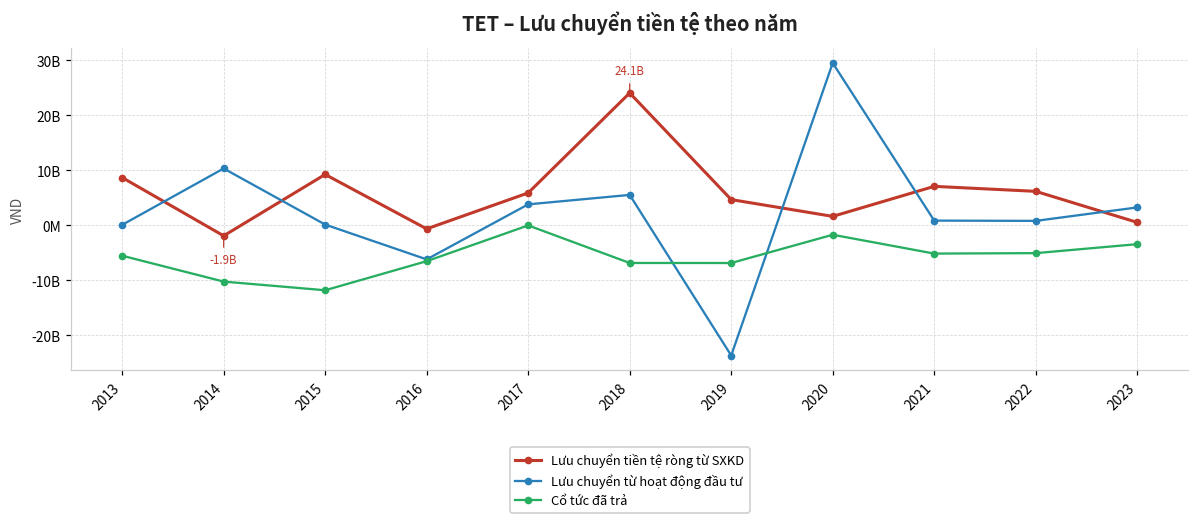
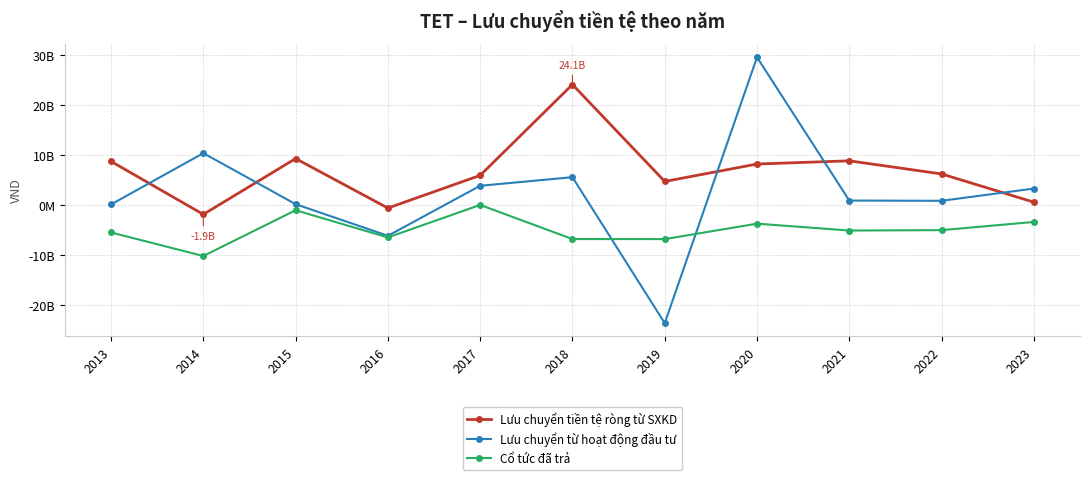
  {
    "Lưu chuyển tiền tệ ròng từ SXKD": {
      "2013": 9000000000,
      "2015": 9000000000,
      "2016": -1000000000,
      "2017": 6000000000,
      "2019": 5000000000,
-     "2020": 2000000000,
-     "2021": 7000000000,
+     "2020": 8000000000,
+     "2021": 9000000000,
      "2022": 6000000000,
      "2023": 1000000000
    },
    "Lưu chuyển từ hoạt động đầu tư": {
      "2013": 0,
      "2014": 10000000000,
      "2015": 0,
      "2017": 4000000000,
      "2018": 6000000000,
      "2019": -24000000000,
      "2020": 30000000000,
      "2021": 1000000000,
      "2022": 1000000000,
      "2023": 3000000000
    },
    "Cổ tức đã trả": {
      "2013": -6000000000,
      "2014": -10000000000,
-     "2015": -12000000000,
+     "2015": -1000000000,
      "2017": 0,
      "2018": -7000000000,
      "2019": -7000000000,
-     "2020": -2000000000,
+     "2020": -4000000000,
      "2021": -5000000000,
      "2022": -5000000000,
      "2023": -3000000000
    }
  }
